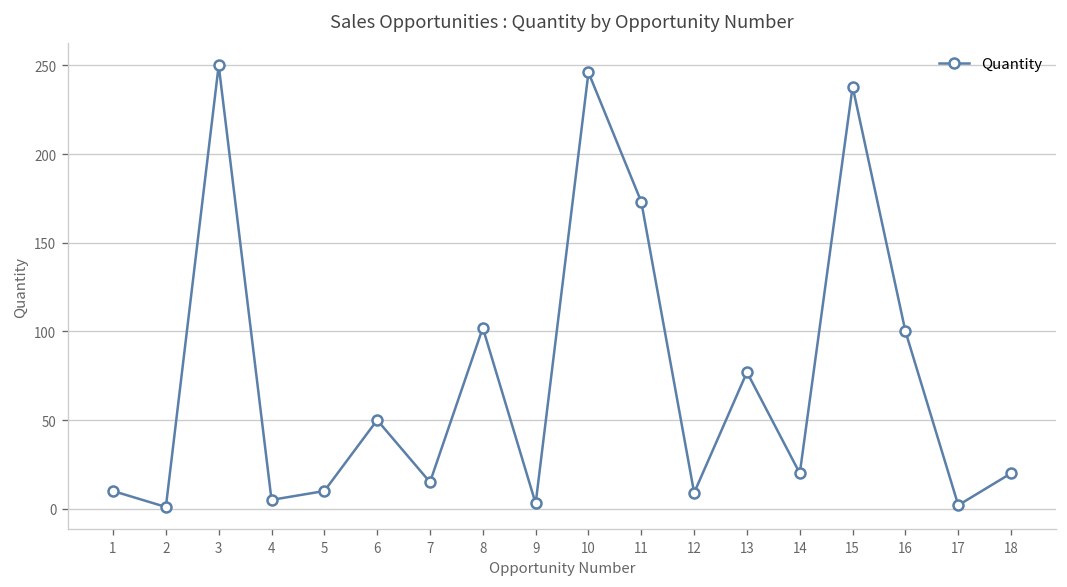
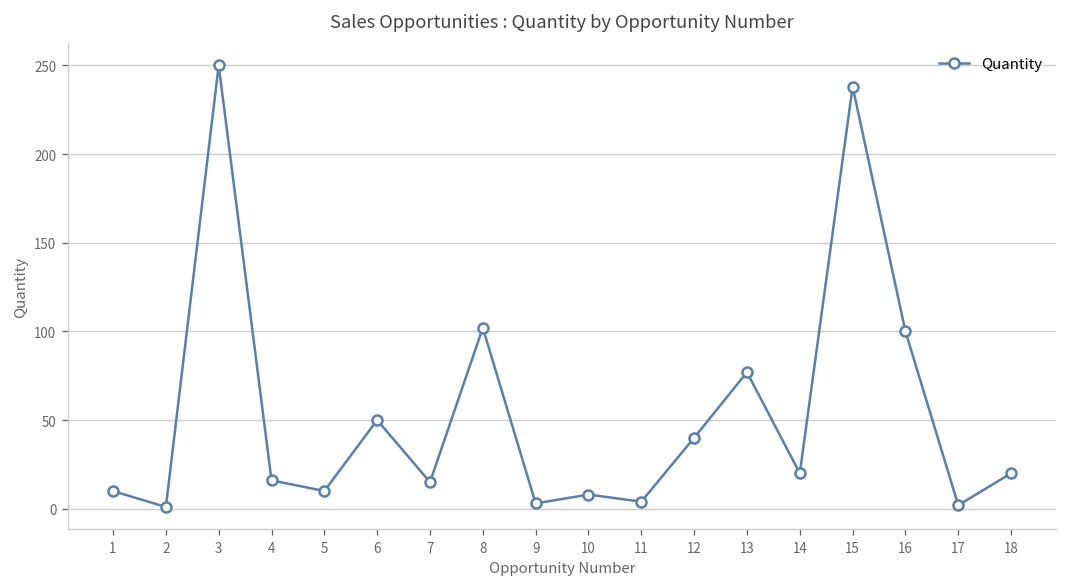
  {
    "1": 10,
    "2": 1,
    "3": 250,
-   "4": 5,
+   "4": 16,
    "5": 10,
    "6": 50,
    "7": 15,
    "8": 102,
    "9": 3,
-   "10": 246,
-   "11": 173,
-   "12": 9,
+   "10": 8,
+   "11": 4,
+   "12": 40,
    "13": 77,
    "14": 20,
    "15": 238,
    "16": 100,
    "17": 2,
    "18": 20
  }
